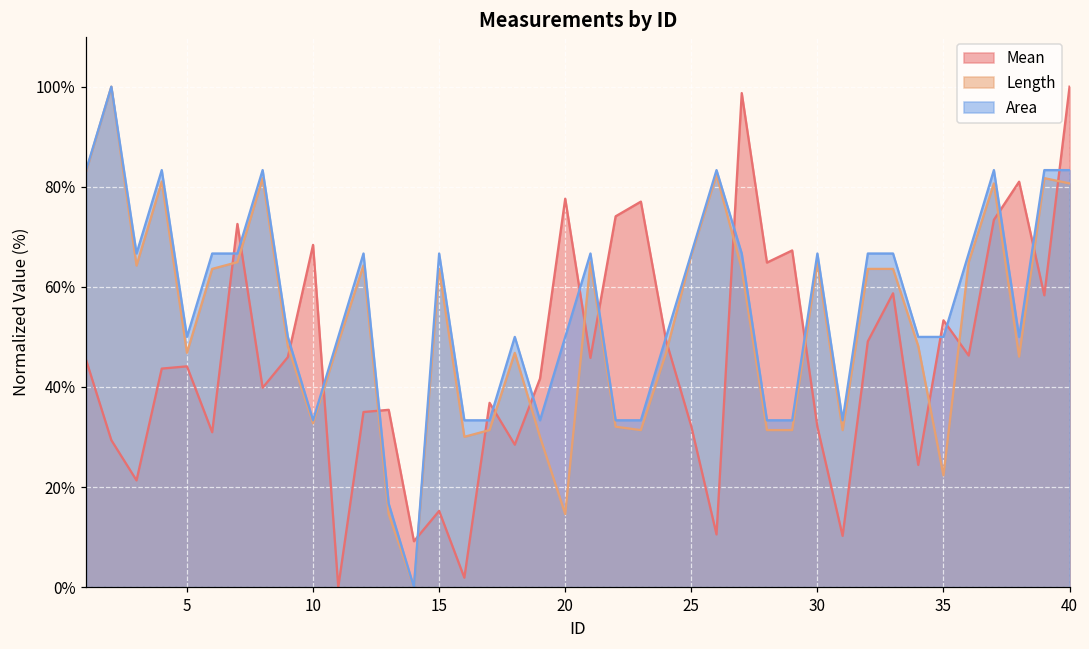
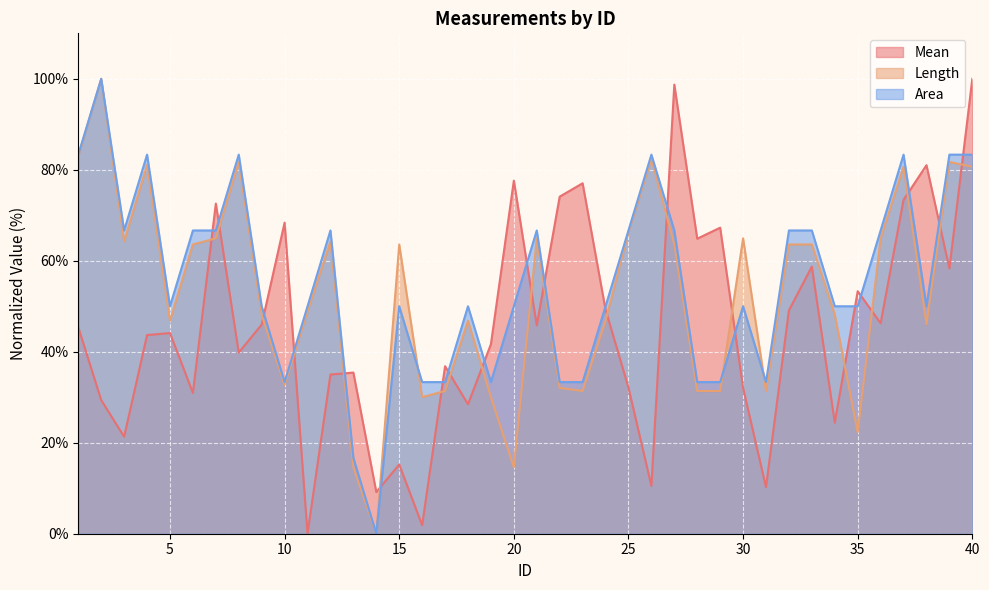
  {
    "Area": {
      "5": "50%",
      "10": "33%",
-     "15": "67%",
+     "15": "50%",
      "20": "50%",
-     "30": "67%",
+     "30": "50%",
      "35": "50%",
      "40": "83%"
    }
  }
